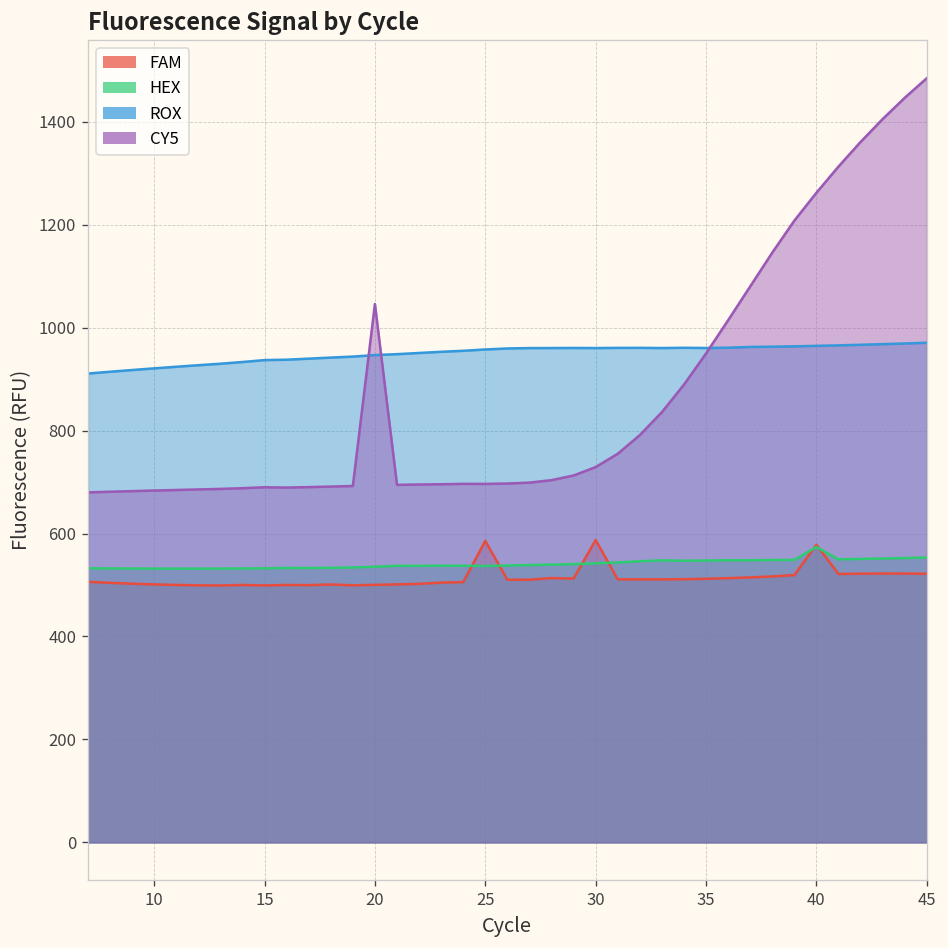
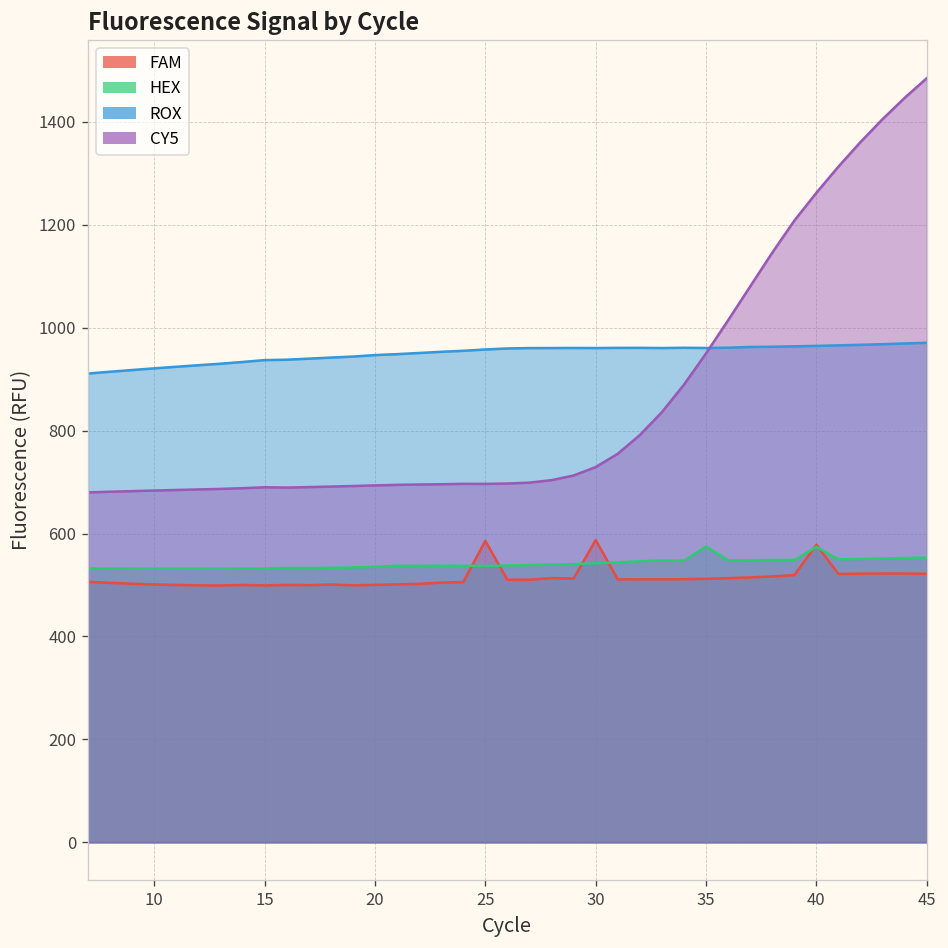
  {
    "FAM": {
      "10": 500,
      "15": 500,
      "20": 500,
      "25": 590,
      "30": 590,
      "35": 510,
      "45": 520
    },
    "HEX": {
      "10": 530,
      "15": 530,
      "20": 540,
      "25": 540,
      "30": 540,
-     "35": 550,
+     "35": 570,
      "45": 550
    },
    "ROX": {
      "10": 920,
      "15": 940,
      "20": 950,
      "25": 960,
      "30": 960,
      "35": 960,
      "40": 960,
      "45": 970
    },
    "CY5": {
      "10": 680,
      "15": 690,
-     "20": 1050,
+     "20": 690,
      "25": 700,
      "30": 730,
      "35": 950,
      "40": 1260,
      "45": 1490
    }
  }
